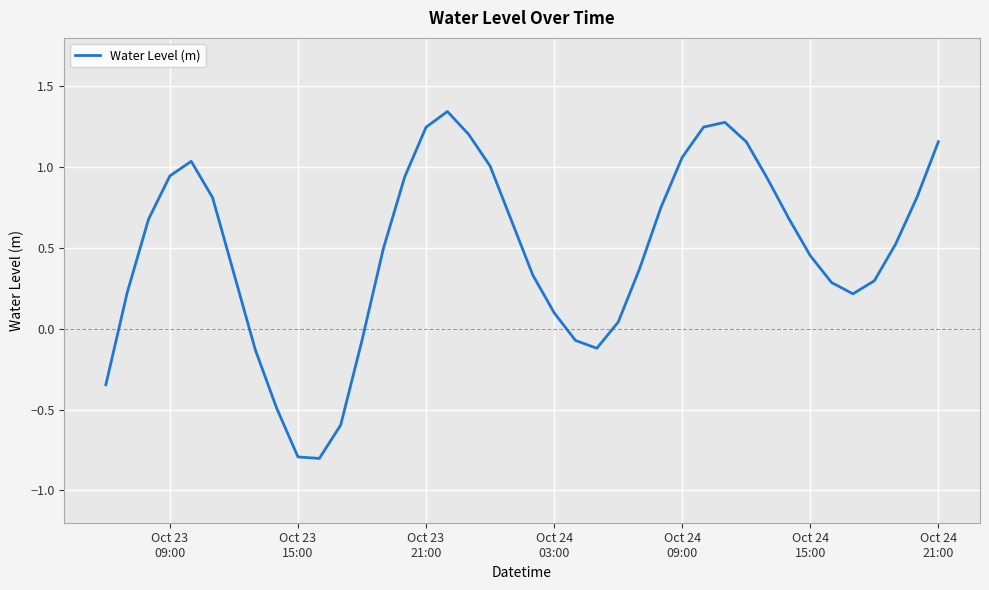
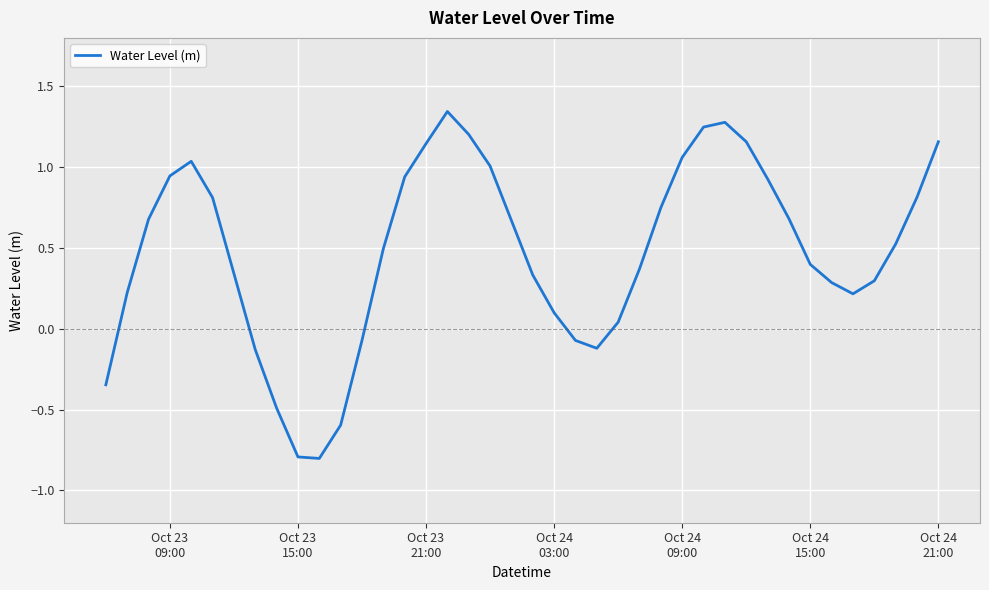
  {
    "Oct 23 09:00": 0.95,
    "Oct 23 15:00": -0.79,
-   "Oct 23 21:00": 1.25,
+   "Oct 23 21:00": 1.15,
    "Oct 24 03:00": 0.10,
    "Oct 24 09:00": 1.06,
-   "Oct 24 15:00": 0.45,
+   "Oct 24 15:00": 0.40,
    "Oct 24 21:00": 1.16
  }
